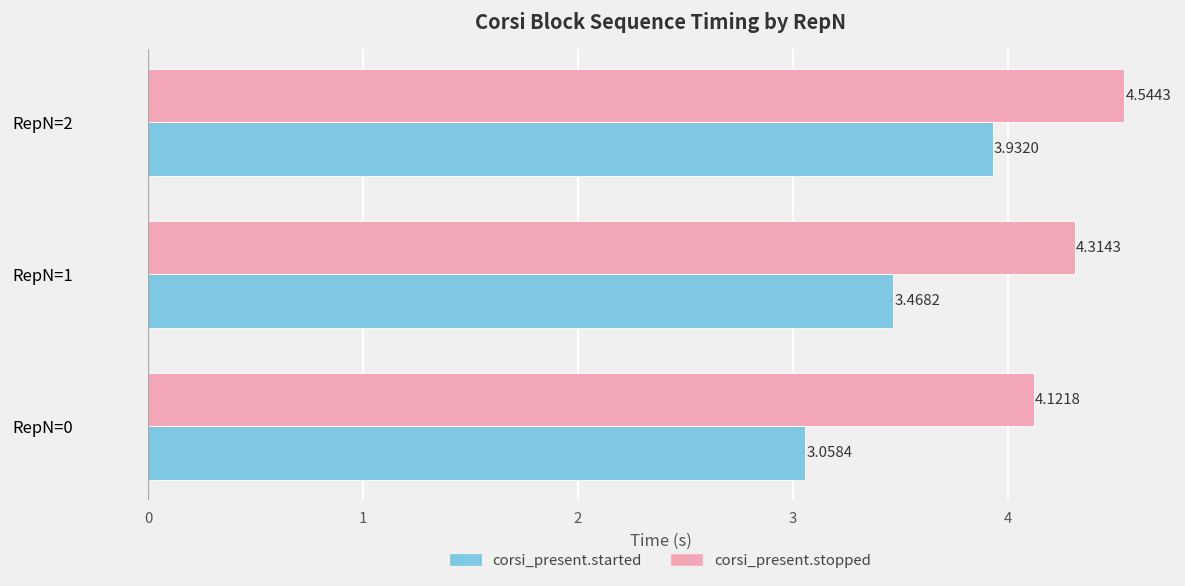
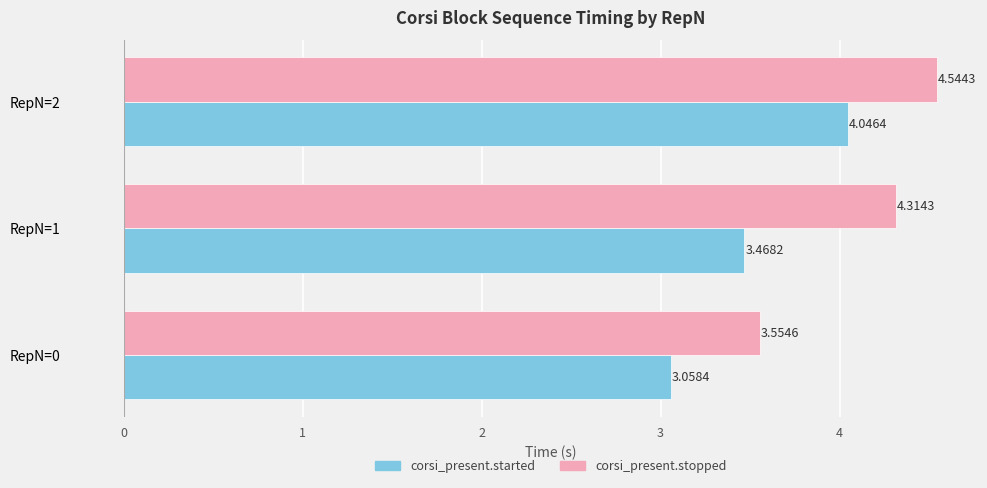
  {
    "corsi_present.started": {
-     "RepN=2": 3.9320,
+     "RepN=2": 4.0464,
      "RepN=1": 3.4682,
      "RepN=0": 3.0584
    },
    "corsi_present.stopped": {
      "RepN=2": 4.5443,
      "RepN=1": 4.3143,
-     "RepN=0": 4.1218
+     "RepN=0": 3.5546
    }
  }
